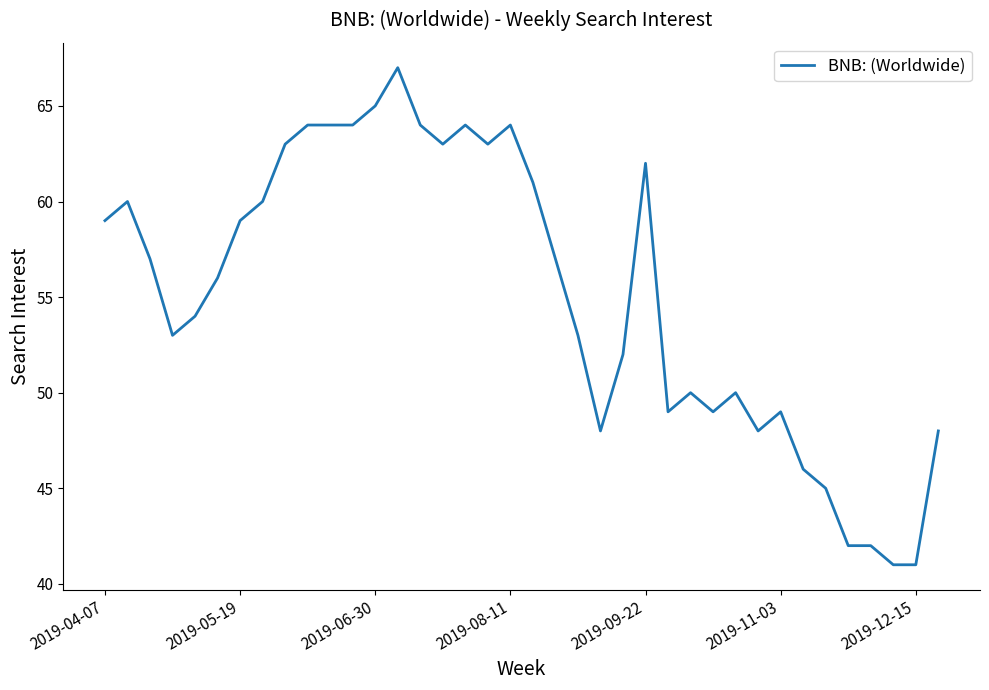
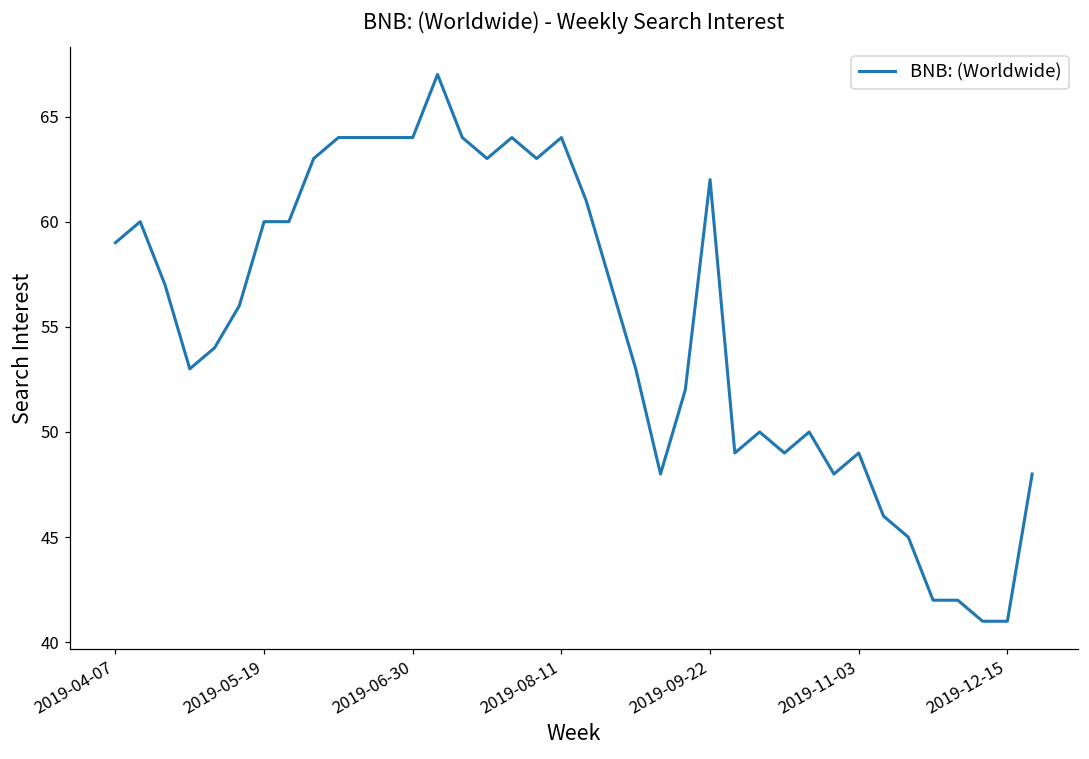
  {
    "2019-04-07": 59,
-   "2019-05-19": 59,
-   "2019-06-30": 65,
+   "2019-05-19": 60,
+   "2019-06-30": 64,
    "2019-08-11": 64,
    "2019-09-22": 62,
    "2019-11-03": 49,
    "2019-12-15": 41
  }
